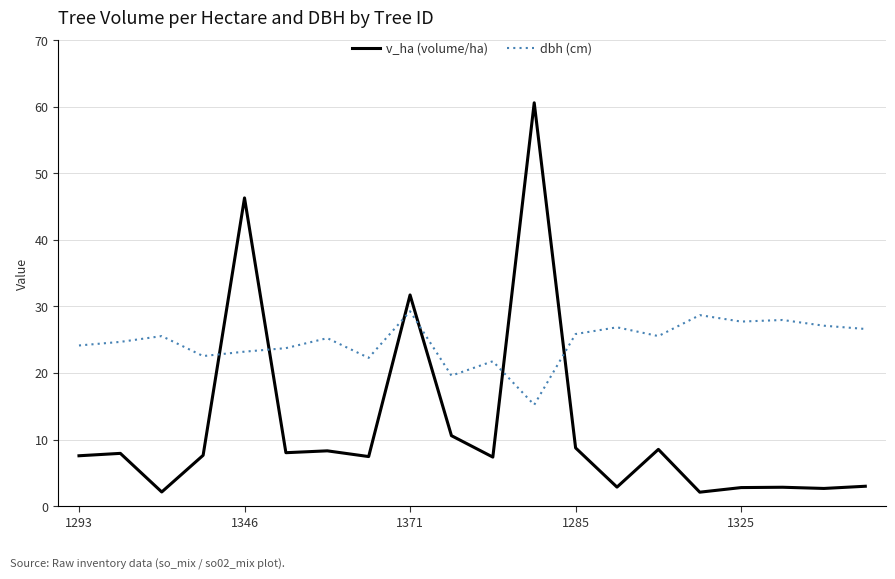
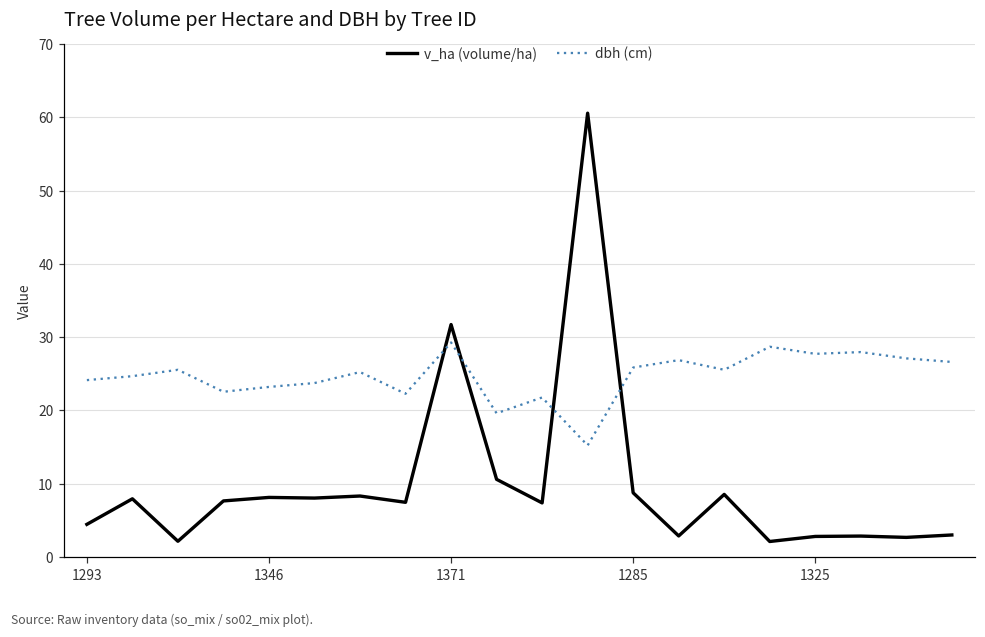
  {
    "v_ha (volume/ha)": {
-     "1293": 8,
-     "1346": 46,
+     "1293": 4,
+     "1346": 8,
      "1371": 32,
      "1285": 9,
      "1325": 3
    },
    "dbh (cm)": {
      "1293": 24,
      "1346": 23,
      "1371": 29,
      "1285": 26,
      "1325": 28
    }
  }
